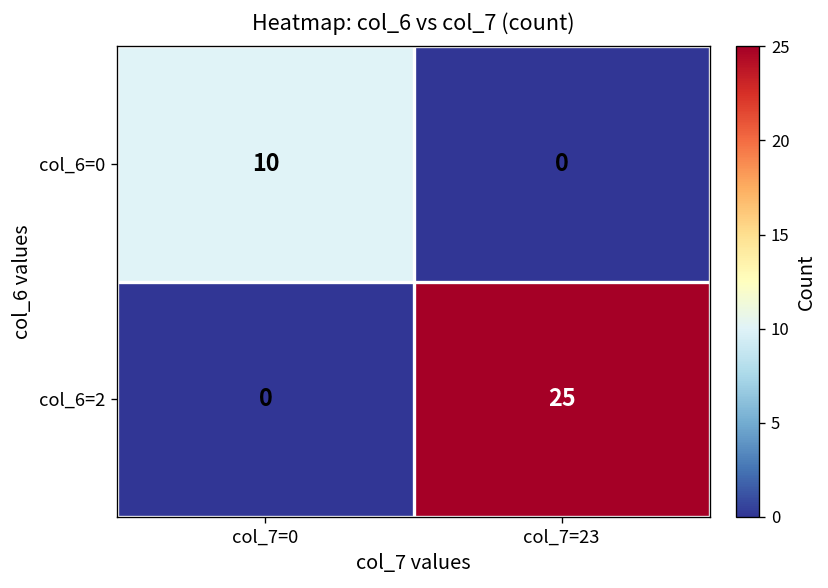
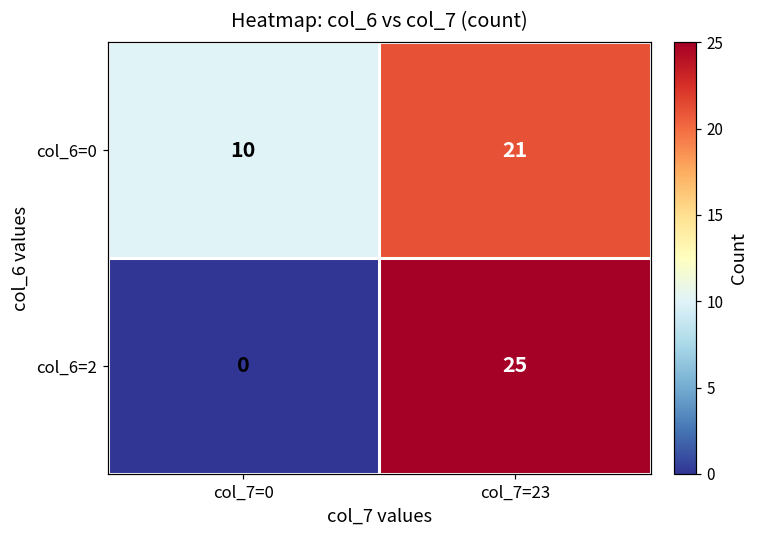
  {
    "col_6=0": {
      "col_7=0": 10,
-     "col_7=23": 0
+     "col_7=23": 21
    },
    "col_6=2": {
      "col_7=0": 0,
      "col_7=23": 25
    }
  }
